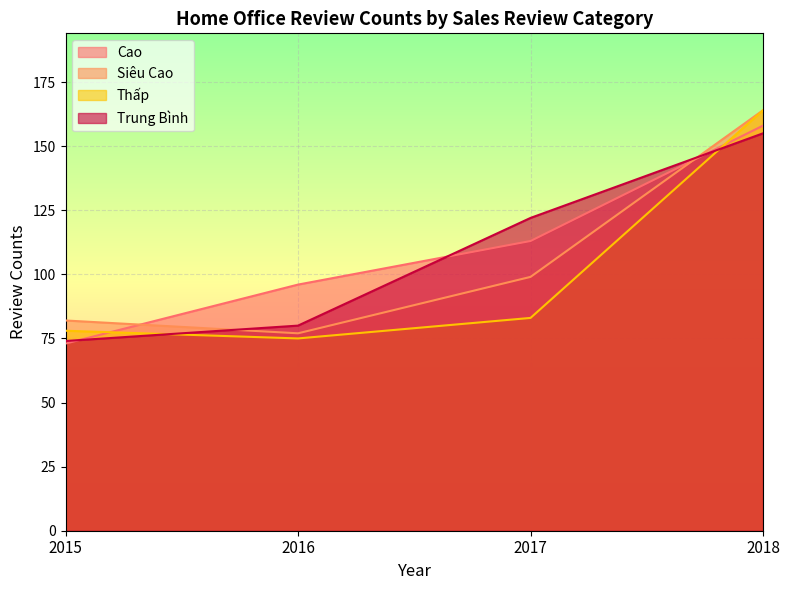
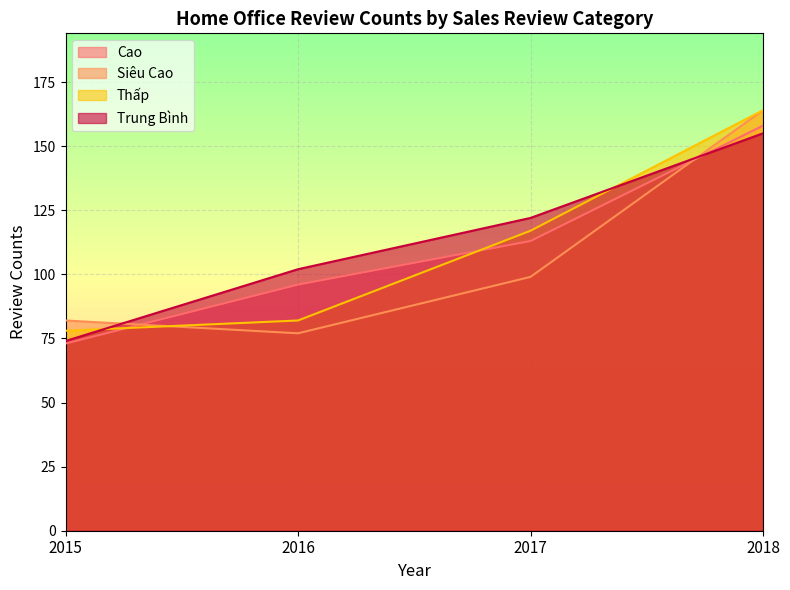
  {
    "Thấp": {
      "2015": 78,
-     "2016": 75,
-     "2017": 83
+     "2016": 82,
+     "2017": 117
    },
    "Trung Bình": {
      "2015": 74,
-     "2016": 80,
+     "2016": 102,
      "2017": 122,
      "2018": 155
    }
  }
